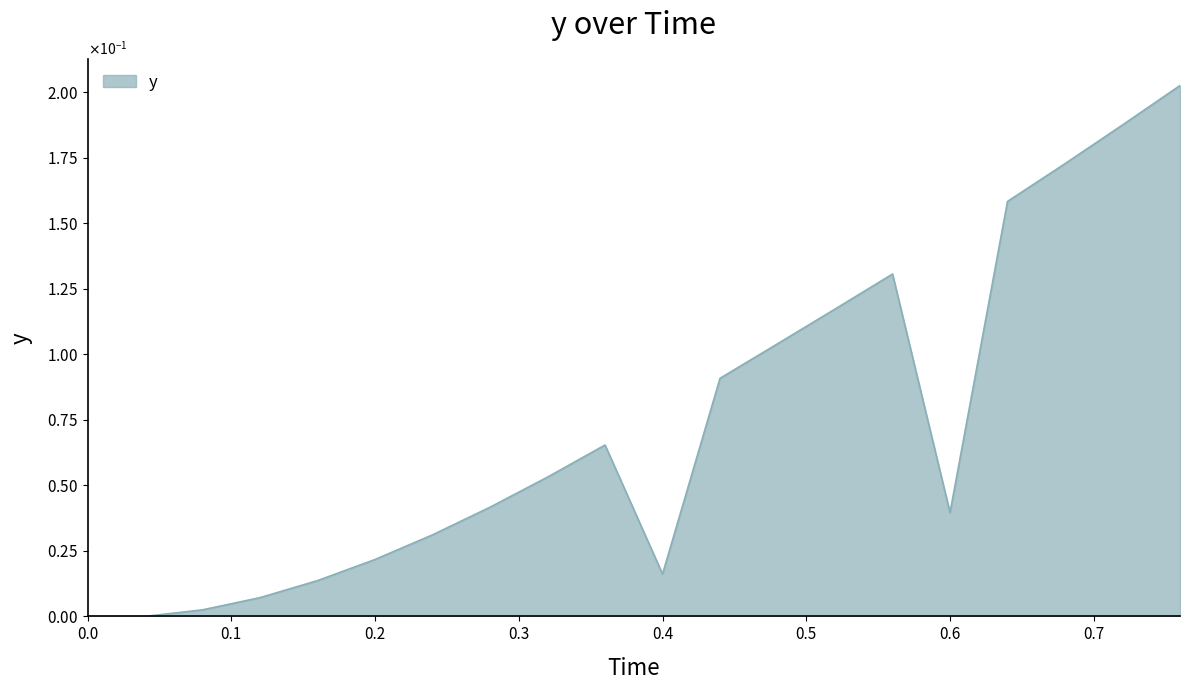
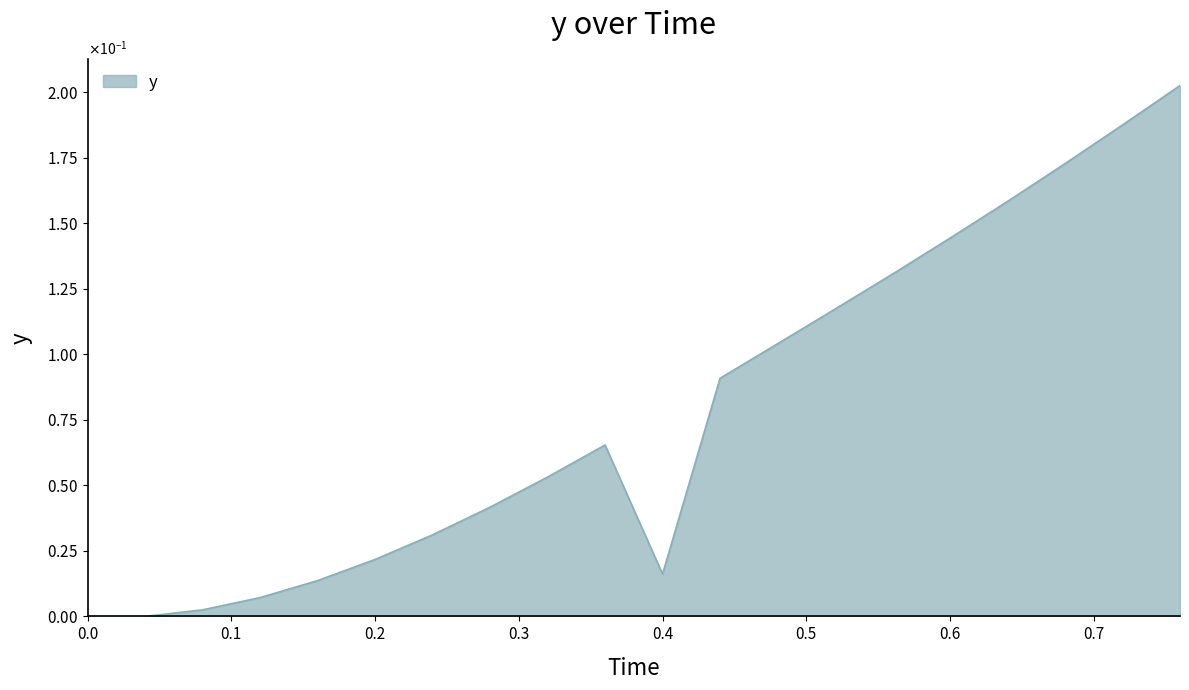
  {
    "0.0": 0.000,
    "0.2": 0.022,
    "0.4": 0.016,
-   "0.6": 0.040
+   "0.6": 0.144
  }
